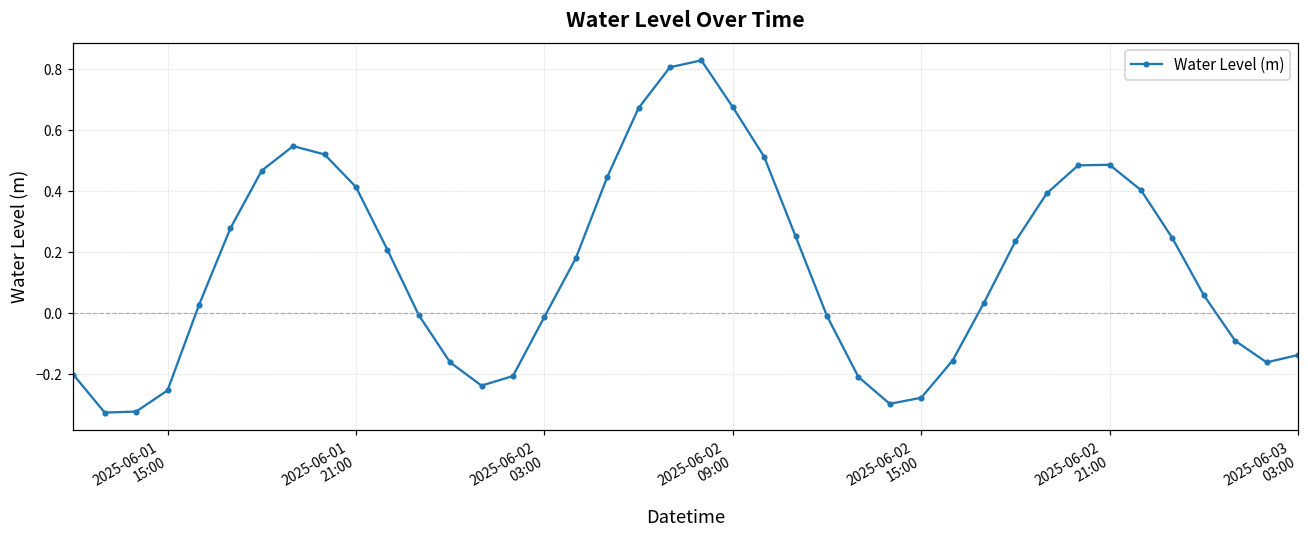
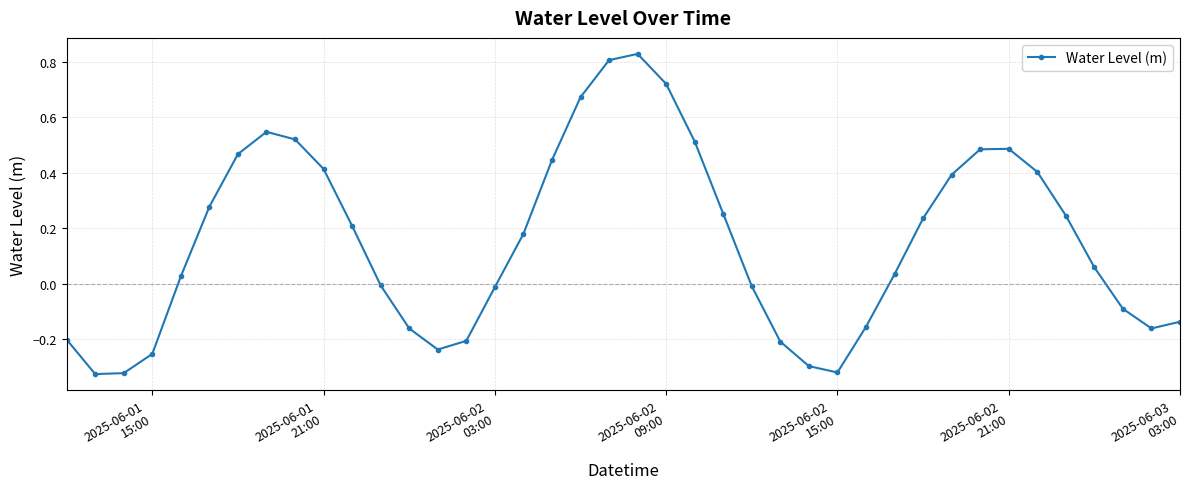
  {
    "2025-06-01 15:00": -0.25,
    "2025-06-01 21:00": 0.41,
    "2025-06-02 03:00": -0.01,
-   "2025-06-02 09:00": 0.68,
-   "2025-06-02 15:00": -0.28,
+   "2025-06-02 09:00": 0.72,
+   "2025-06-02 15:00": -0.32,
    "2025-06-02 21:00": 0.49,
    "2025-06-03 03:00": -0.14
  }
